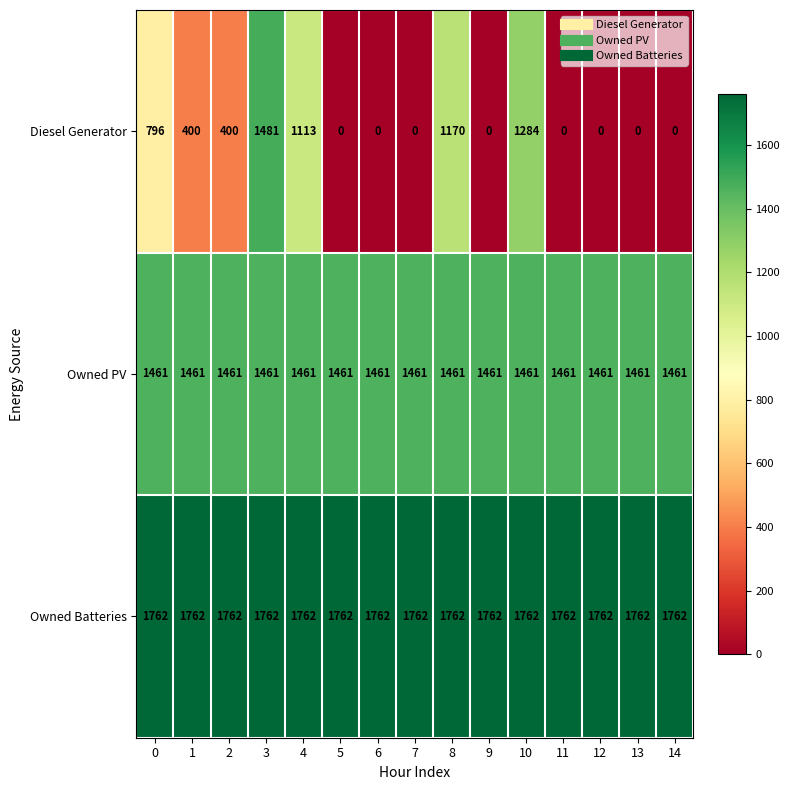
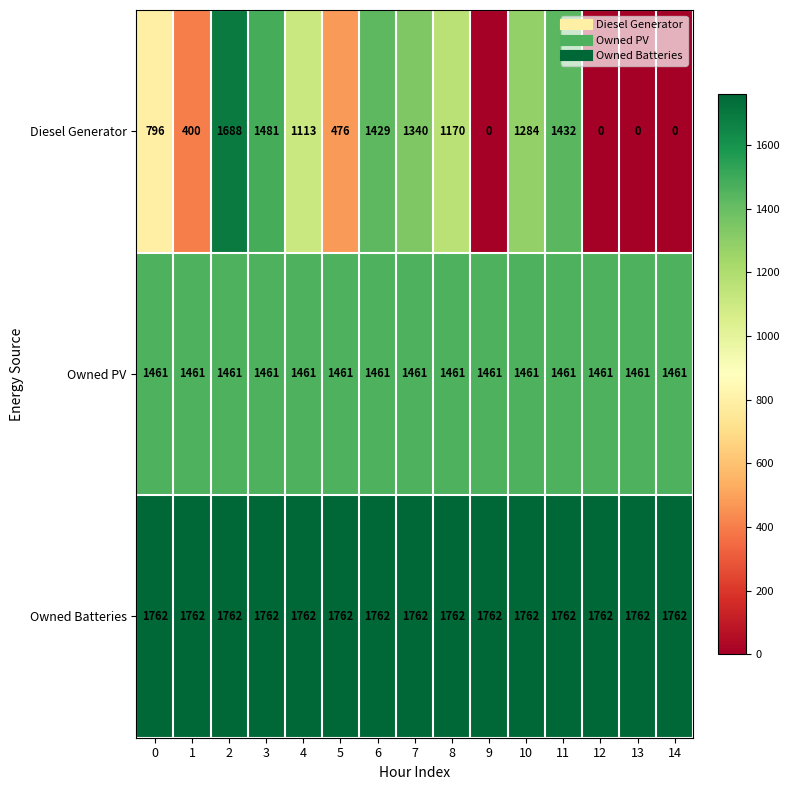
  {
    "Diesel Generator": {
      "0": 796,
      "1": 400,
-     "2": 400,
+     "2": 1688,
      "3": 1481,
      "4": 1113,
-     "5": 0,
-     "6": 0,
-     "7": 0,
+     "5": 476,
+     "6": 1429,
+     "7": 1340,
      "8": 1170,
      "9": 0,
      "10": 1284,
-     "11": 0,
+     "11": 1432,
      "12": 0,
      "13": 0,
      "14": 0
    },
    "Owned PV": {
      "0": 1461,
      "1": 1461,
      "2": 1461,
      "3": 1461,
      "4": 1461,
      "5": 1461,
      "6": 1461,
      "7": 1461,
      "8": 1461,
      "9": 1461,
      "10": 1461,
      "11": 1461,
      "12": 1461,
      "13": 1461,
      "14": 1461
    },
    "Owned Batteries": {
      "0": 1762,
      "1": 1762,
      "2": 1762,
      "3": 1762,
      "4": 1762,
      "5": 1762,
      "6": 1762,
      "7": 1762,
      "8": 1762,
      "9": 1762,
      "10": 1762,
      "11": 1762,
      "12": 1762,
      "13": 1762,
      "14": 1762
    }
  }
